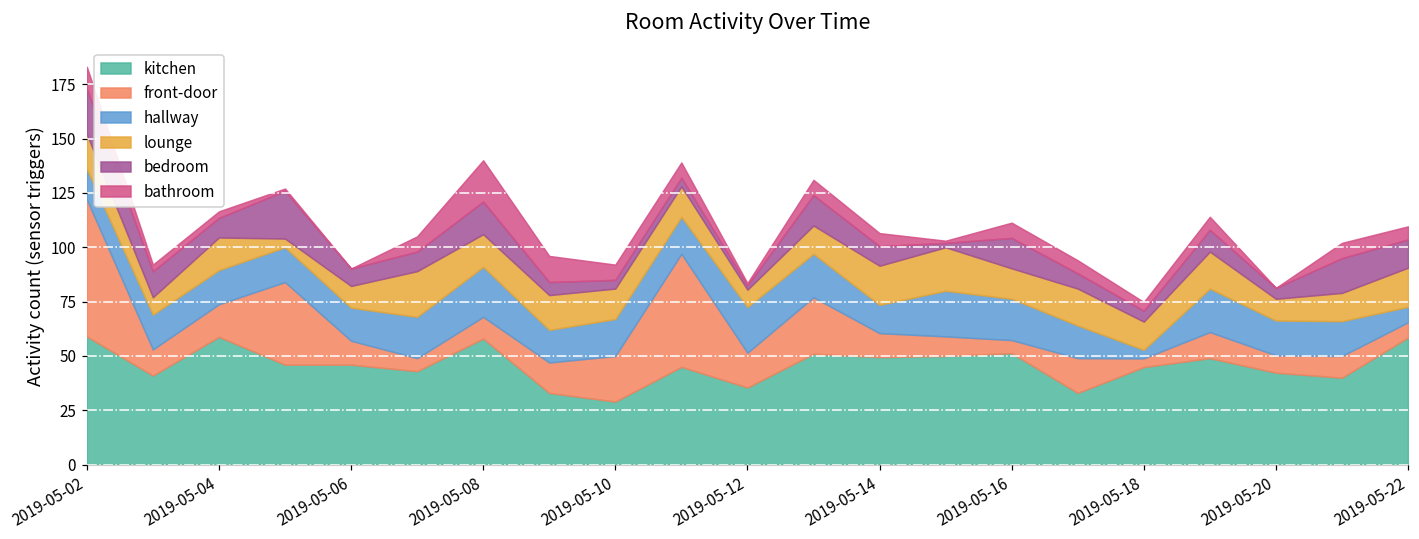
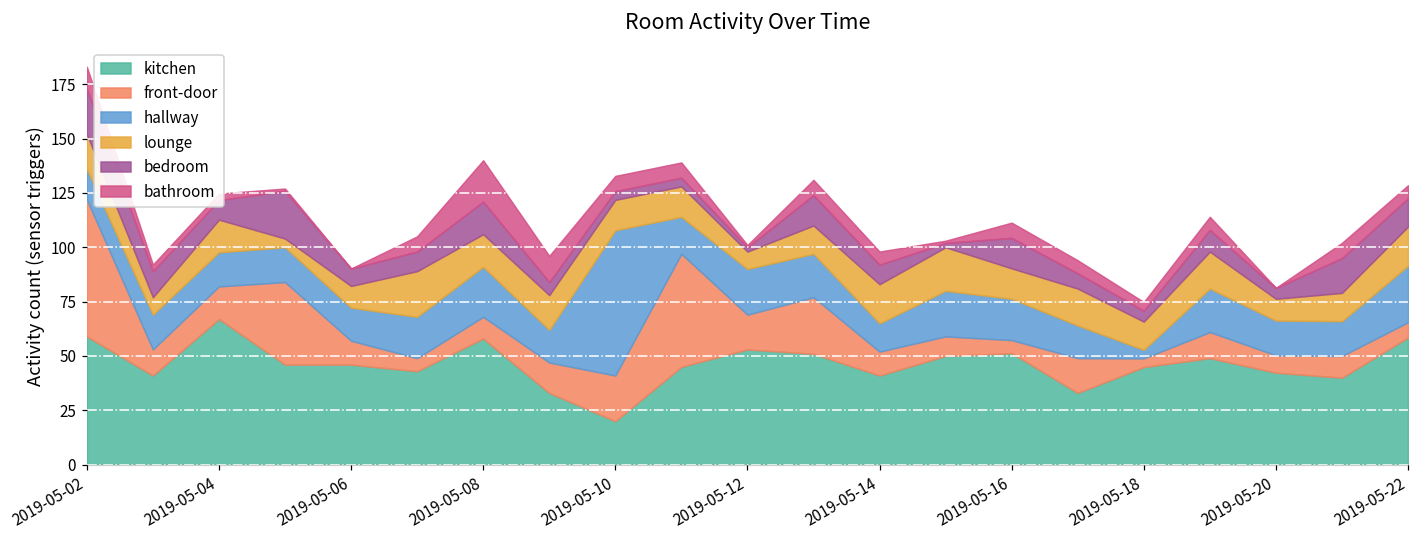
  {
    "kitchen": {
      "2019-05-02": 59,
-     "2019-05-04": 59,
+     "2019-05-04": 67,
      "2019-05-06": 46,
      "2019-05-08": 58,
-     "2019-05-10": 29,
-     "2019-05-12": 36,
-     "2019-05-14": 50,
+     "2019-05-10": 20,
+     "2019-05-12": 53,
+     "2019-05-14": 41,
      "2019-05-16": 51,
      "2019-05-18": 45,
      "2019-05-20": 42,
      "2019-05-22": 59
    },
    "hallway": {
      "2019-05-02": 14,
      "2019-05-04": 16,
      "2019-05-06": 15,
      "2019-05-08": 23,
-     "2019-05-10": 17,
+     "2019-05-10": 67,
      "2019-05-12": 21,
      "2019-05-14": 13,
      "2019-05-16": 19,
      "2019-05-18": 4,
      "2019-05-20": 16,
-     "2019-05-22": 7
+     "2019-05-22": 26
    }
  }
